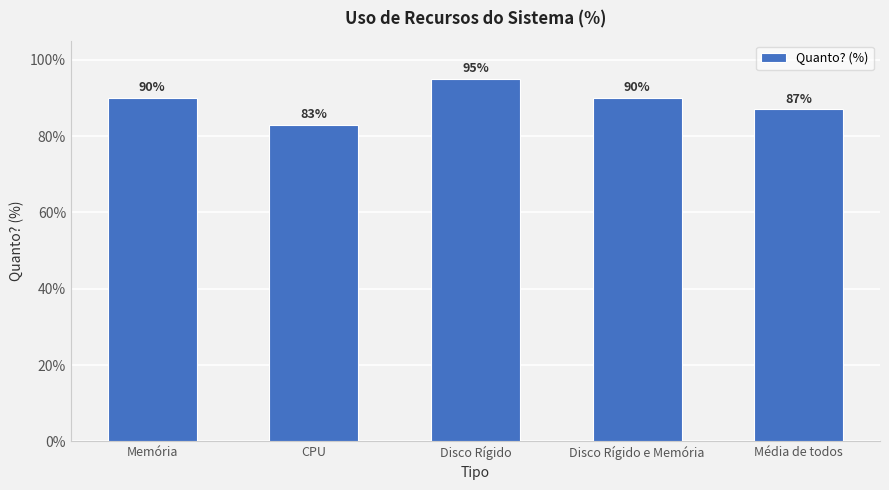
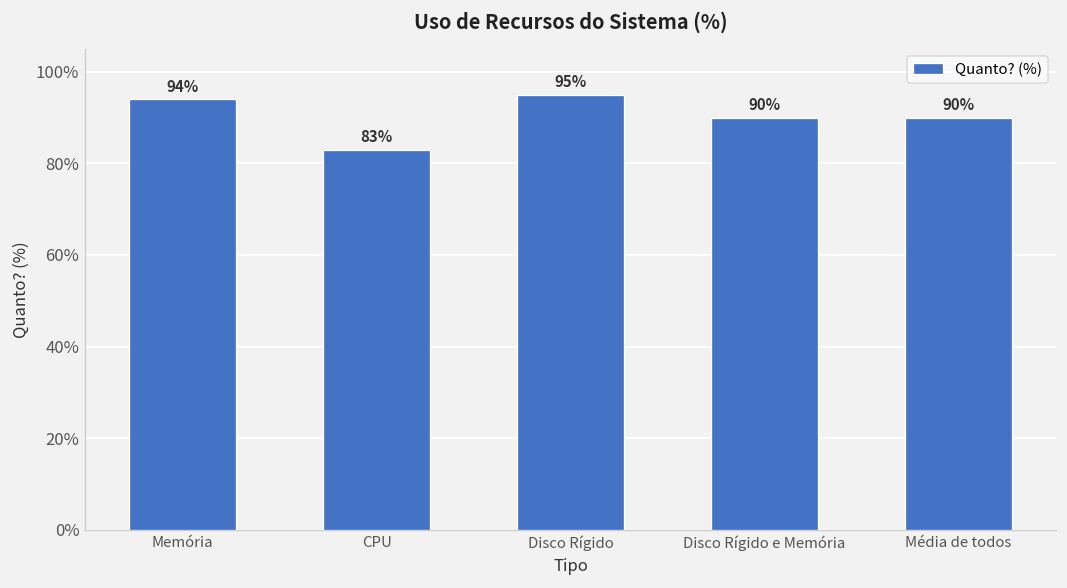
  {
-   "Memória": "90%",
+   "Memória": "94%",
    "CPU": "83%",
    "Disco Rígido": "95%",
    "Disco Rígido e Memória": "90%",
-   "Média de todos": "87%"
+   "Média de todos": "90%"
  }
